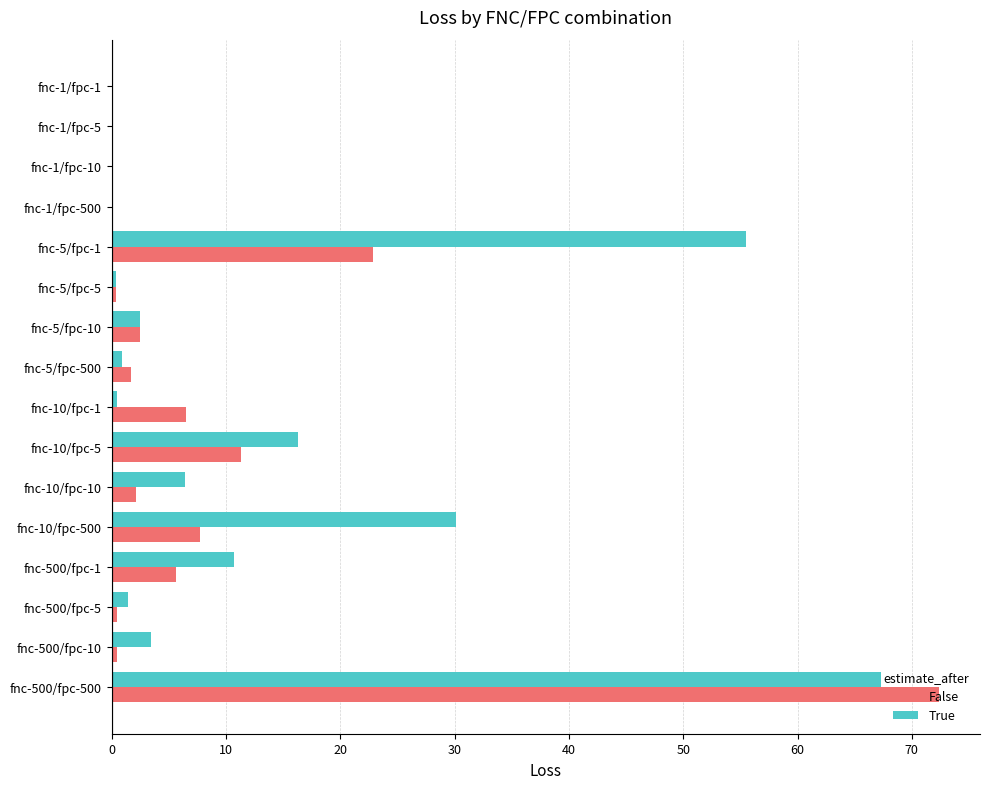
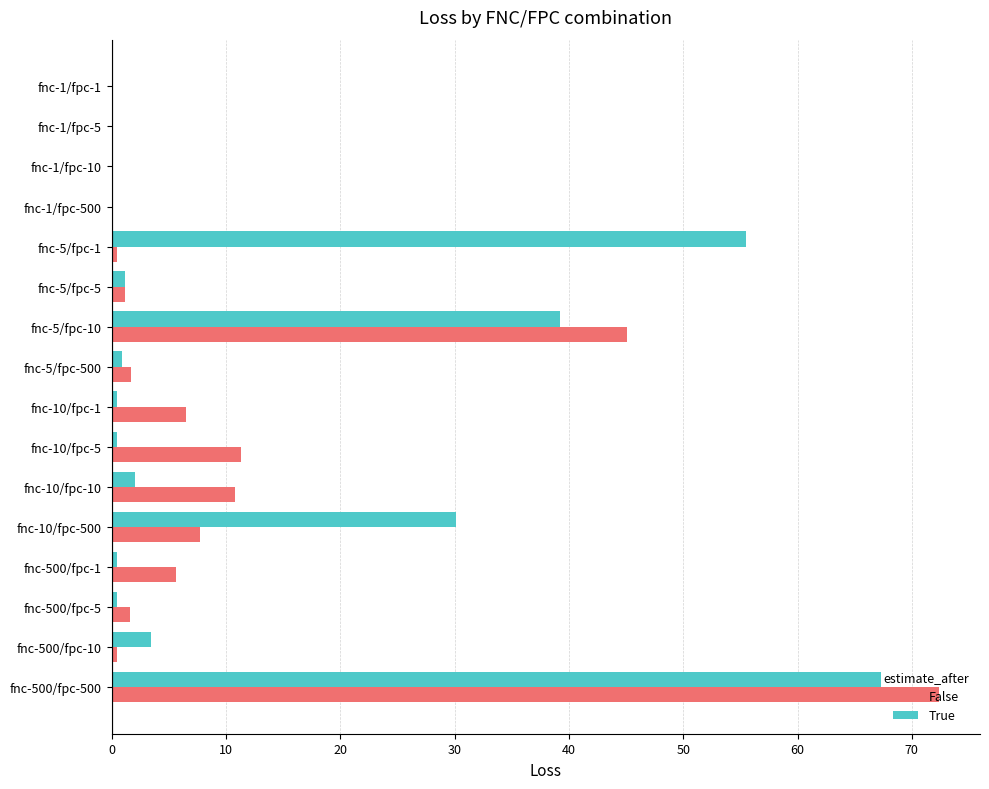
  {
    "False": {
      "fnc-1/fpc-1": 0.0,
      "fnc-1/fpc-5": 0.0,
      "fnc-1/fpc-10": 0.0,
      "fnc-1/fpc-500": 0.0,
-     "fnc-5/fpc-1": 22.9,
-     "fnc-5/fpc-5": 0.4,
-     "fnc-5/fpc-10": 2.5,
+     "fnc-5/fpc-1": 0.5,
+     "fnc-5/fpc-5": 1.1,
+     "fnc-5/fpc-10": 45.1,
      "fnc-5/fpc-500": 1.7,
      "fnc-10/fpc-1": 6.5,
      "fnc-10/fpc-5": 11.3,
-     "fnc-10/fpc-10": 2.2,
+     "fnc-10/fpc-10": 10.8,
      "fnc-10/fpc-500": 7.7,
      "fnc-500/fpc-1": 5.6,
-     "fnc-500/fpc-5": 0.5,
+     "fnc-500/fpc-5": 1.6,
      "fnc-500/fpc-10": 0.5,
      "fnc-500/fpc-500": 72.3
    },
    "True": {
      "fnc-1/fpc-1": 0.0,
      "fnc-1/fpc-5": 0.0,
      "fnc-1/fpc-10": 0.0,
      "fnc-1/fpc-500": 0.0,
      "fnc-5/fpc-1": 55.5,
-     "fnc-5/fpc-5": 0.4,
-     "fnc-5/fpc-10": 2.5,
+     "fnc-5/fpc-5": 1.2,
+     "fnc-5/fpc-10": 39.2,
      "fnc-5/fpc-500": 0.9,
      "fnc-10/fpc-1": 0.5,
-     "fnc-10/fpc-5": 16.3,
-     "fnc-10/fpc-10": 6.4,
+     "fnc-10/fpc-5": 0.5,
+     "fnc-10/fpc-10": 2.1,
      "fnc-10/fpc-500": 30.1,
-     "fnc-500/fpc-1": 10.7,
-     "fnc-500/fpc-5": 1.4,
+     "fnc-500/fpc-1": 0.5,
+     "fnc-500/fpc-5": 0.5,
      "fnc-500/fpc-10": 3.4,
      "fnc-500/fpc-500": 67.3
    }
  }
